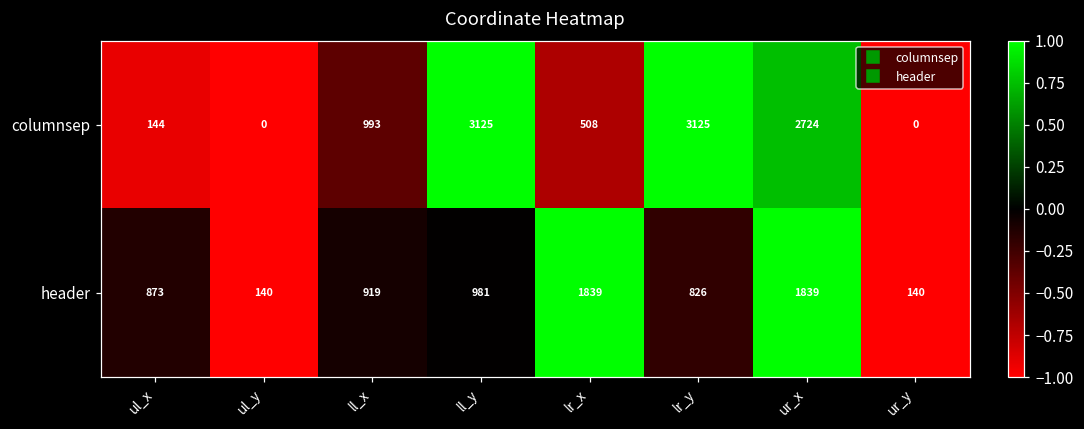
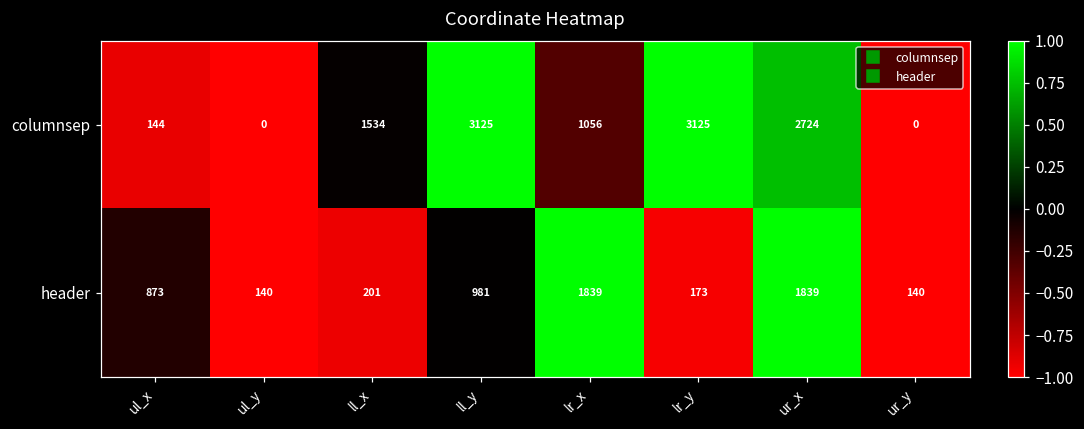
  {
    "columnsep": {
      "ul_x": 144,
      "ul_y": 0,
-     "ll_x": 993,
+     "ll_x": 1534,
      "ll_y": 3125,
-     "lr_x": 508,
+     "lr_x": 1056,
      "lr_y": 3125,
      "ur_x": 2724,
      "ur_y": 0
    },
    "header": {
      "ul_x": 873,
      "ul_y": 140,
-     "ll_x": 919,
+     "ll_x": 201,
      "ll_y": 981,
      "lr_x": 1839,
-     "lr_y": 826,
+     "lr_y": 173,
      "ur_x": 1839,
      "ur_y": 140
    }
  }
